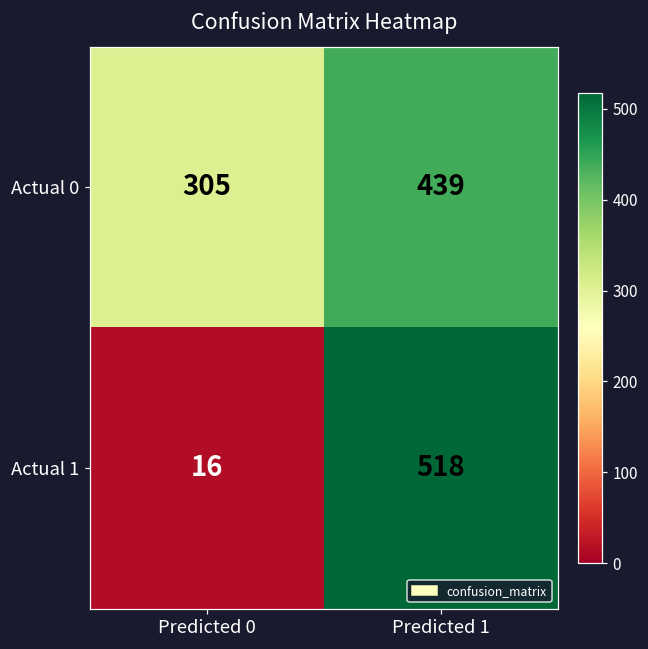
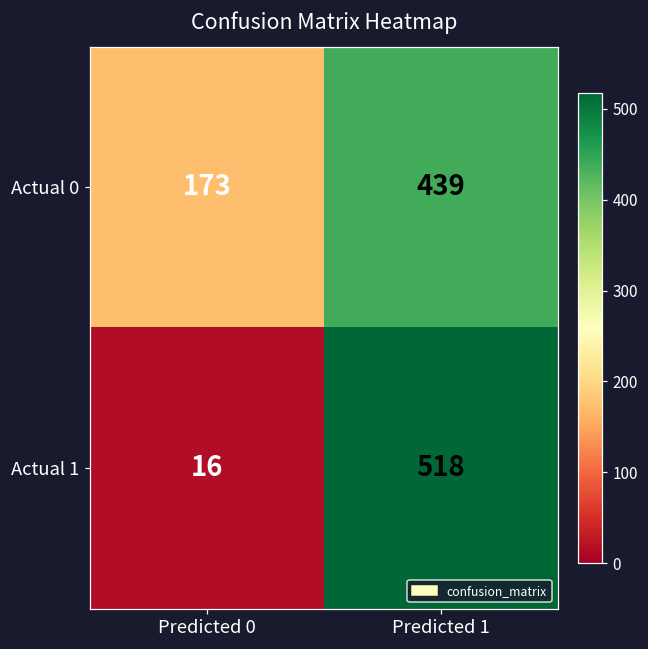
  {
    "Actual 0": {
-     "Predicted 0": 305,
+     "Predicted 0": 173,
      "Predicted 1": 439
    },
    "Actual 1": {
      "Predicted 0": 16,
      "Predicted 1": 518
    }
  }
